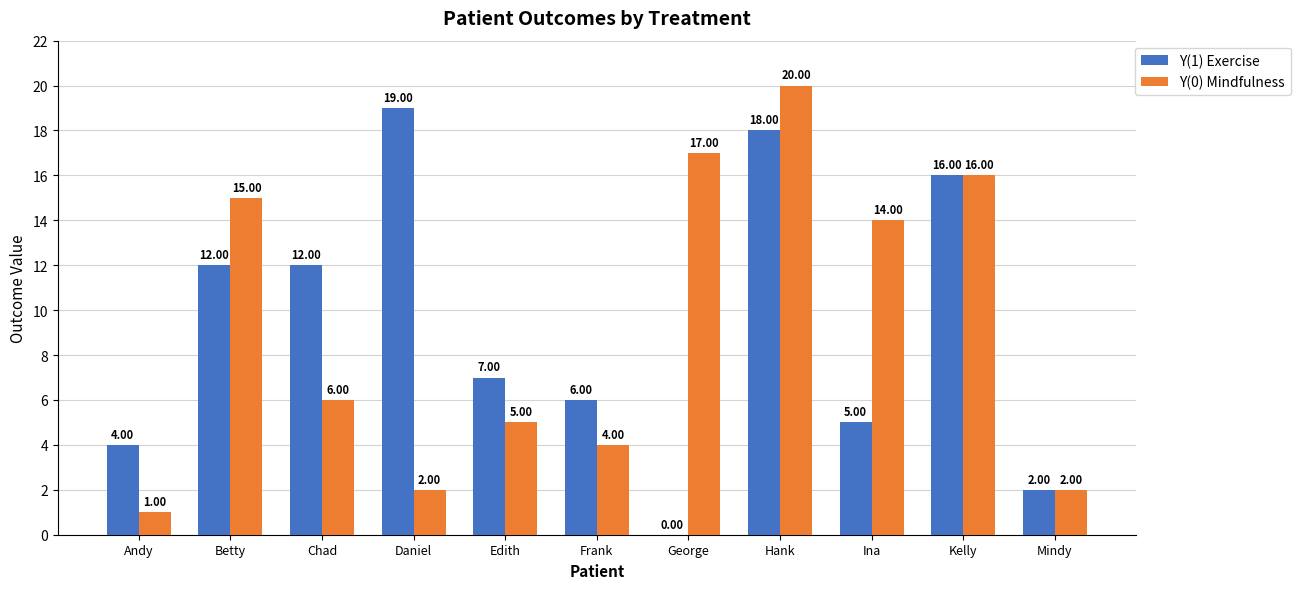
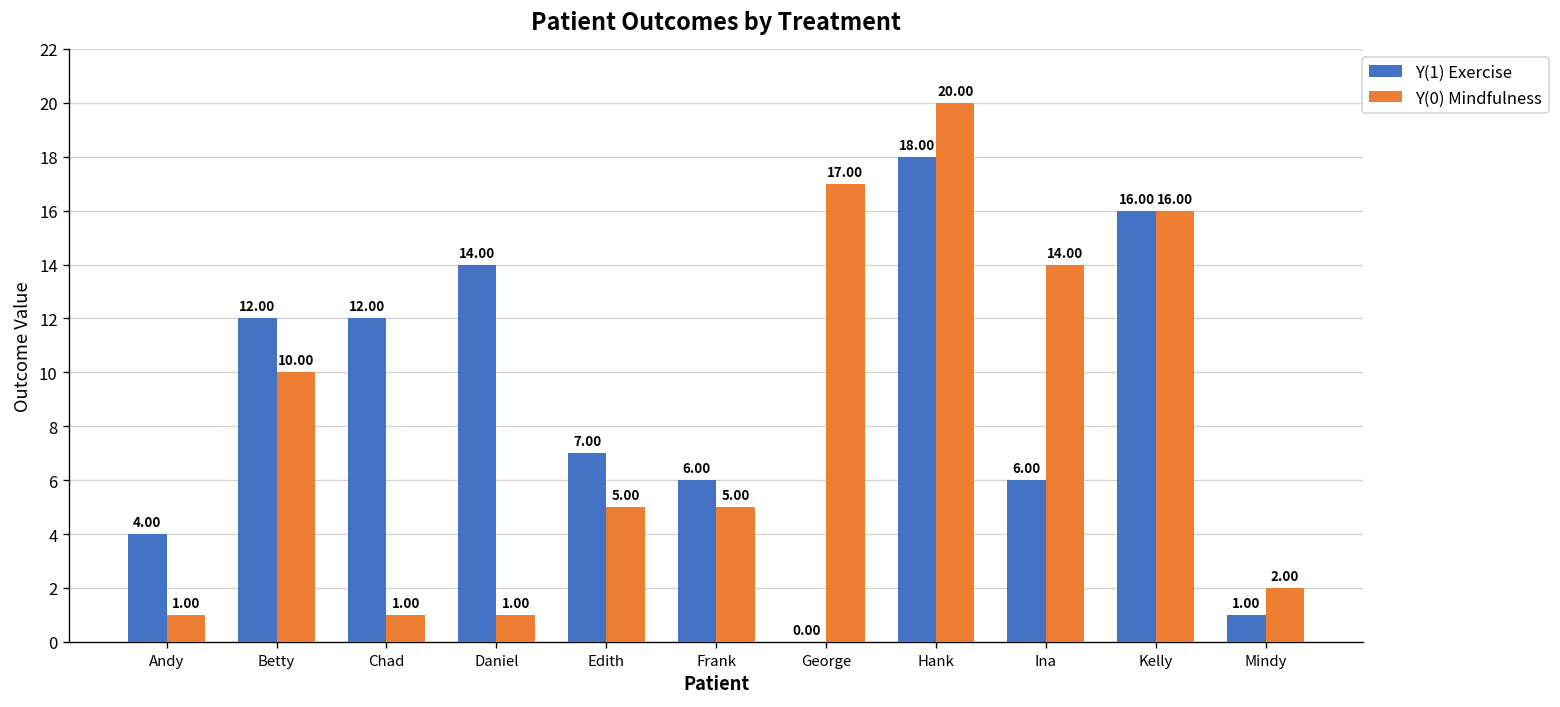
  {
    "Y(1) Exercise": {
      "Andy": 4.00,
      "Betty": 12.00,
      "Chad": 12.00,
-     "Daniel": 19.00,
+     "Daniel": 14.00,
      "Edith": 7.00,
      "Frank": 6.00,
      "George": 0.00,
      "Hank": 18.00,
-     "Ina": 5.00,
+     "Ina": 6.00,
      "Kelly": 16.00,
-     "Mindy": 2.00
+     "Mindy": 1.00
    },
    "Y(0) Mindfulness": {
      "Andy": 1.00,
-     "Betty": 15.00,
-     "Chad": 6.00,
-     "Daniel": 2.00,
+     "Betty": 10.00,
+     "Chad": 1.00,
+     "Daniel": 1.00,
      "Edith": 5.00,
-     "Frank": 4.00,
+     "Frank": 5.00,
      "George": 17.00,
      "Hank": 20.00,
      "Ina": 14.00,
      "Kelly": 16.00,
      "Mindy": 2.00
    }
  }
